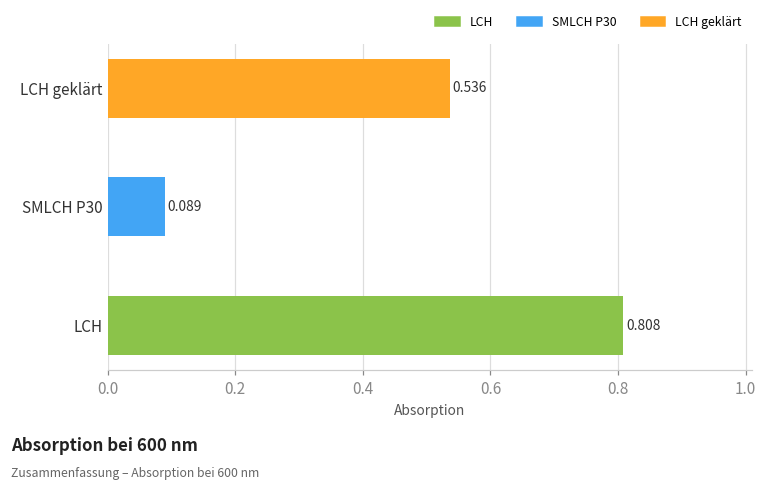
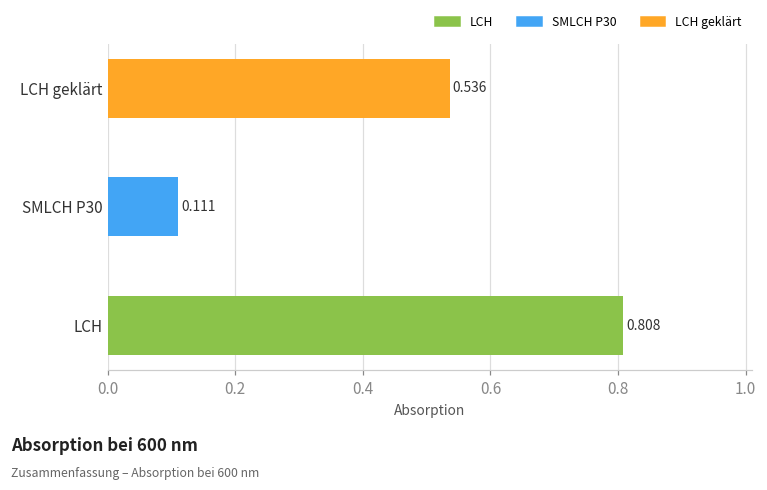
  {
    "LCH geklärt": 0.536,
-   "SMLCH P30": 0.089,
+   "SMLCH P30": 0.111,
    "LCH": 0.808
  }
